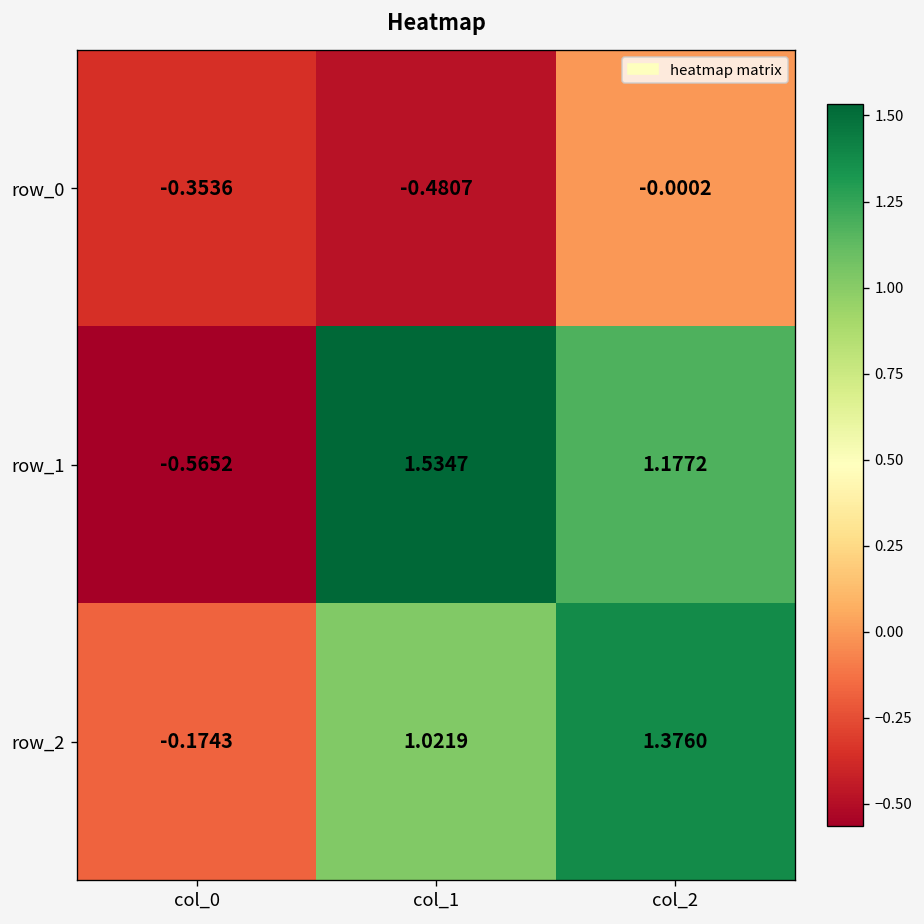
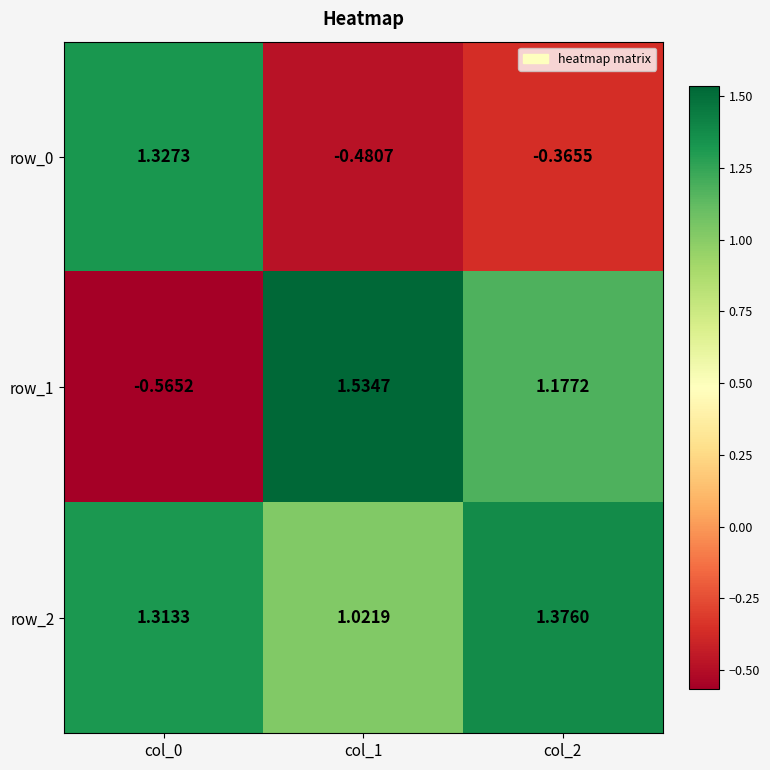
  {
    "row_0": {
-     "col_0": -0.3536,
+     "col_0": 1.3273,
      "col_1": -0.4807,
-     "col_2": -0.0002
+     "col_2": -0.3655
    },
    "row_1": {
      "col_0": -0.5652,
      "col_1": 1.5347,
      "col_2": 1.1772
    },
    "row_2": {
-     "col_0": -0.1743,
+     "col_0": 1.3133,
      "col_1": 1.0219,
      "col_2": 1.3760
    }
  }
